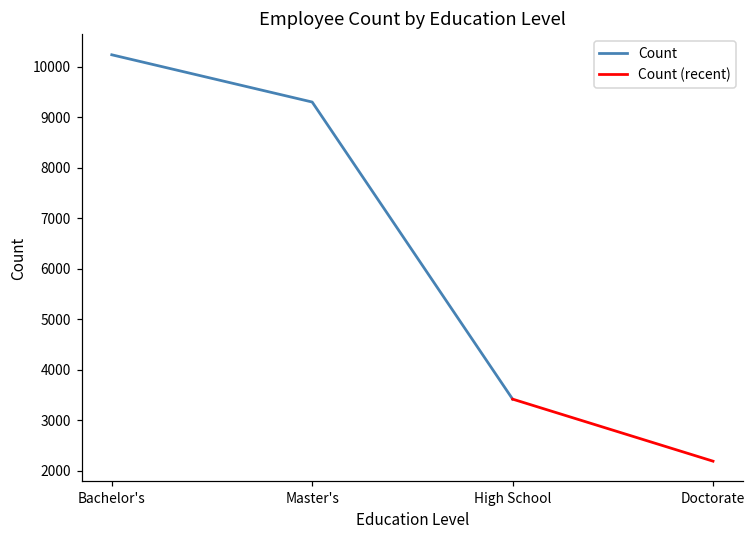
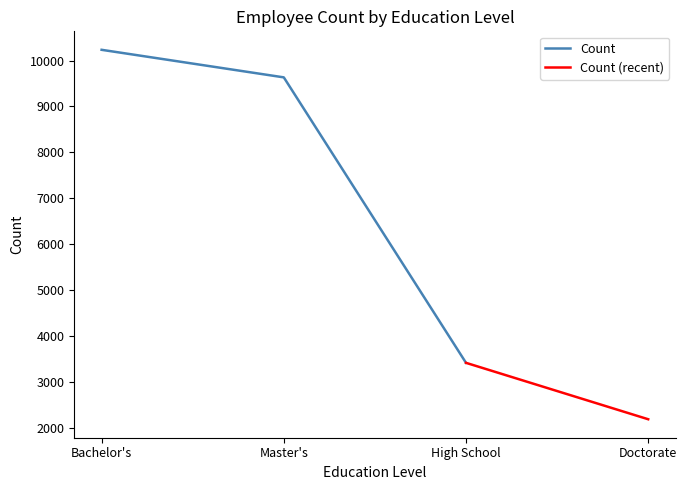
  {
    "Count": {
      "Bachelor's": 10200,
-     "Master's": 9300
+     "Master's": 9600
    },
    "Count (recent)": {
      "Doctorate": 2200
    }
  }
